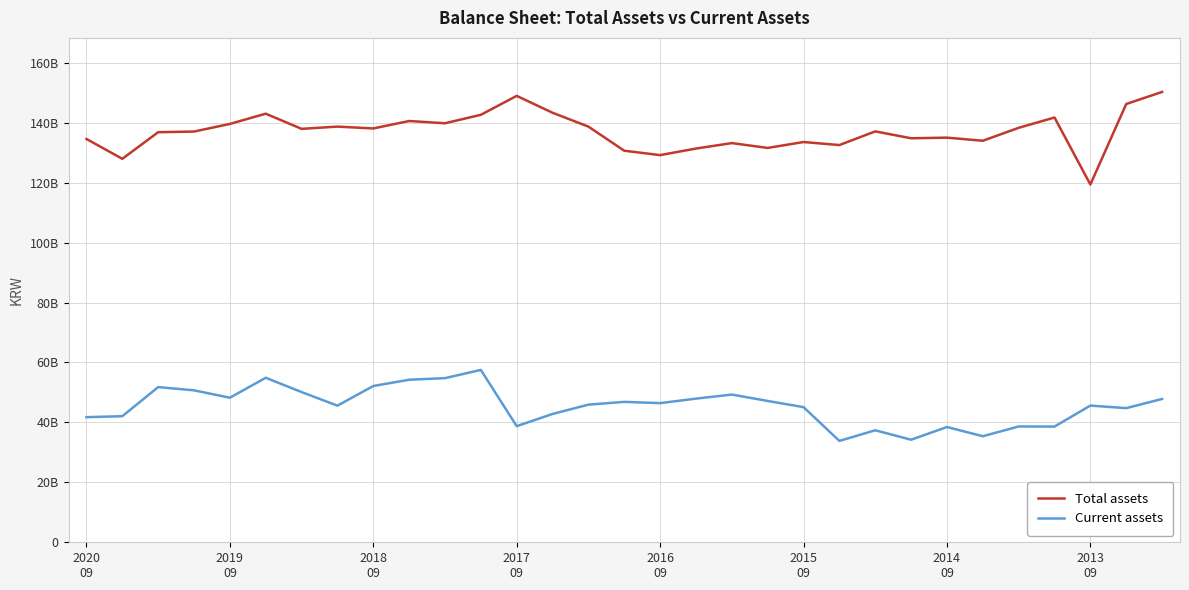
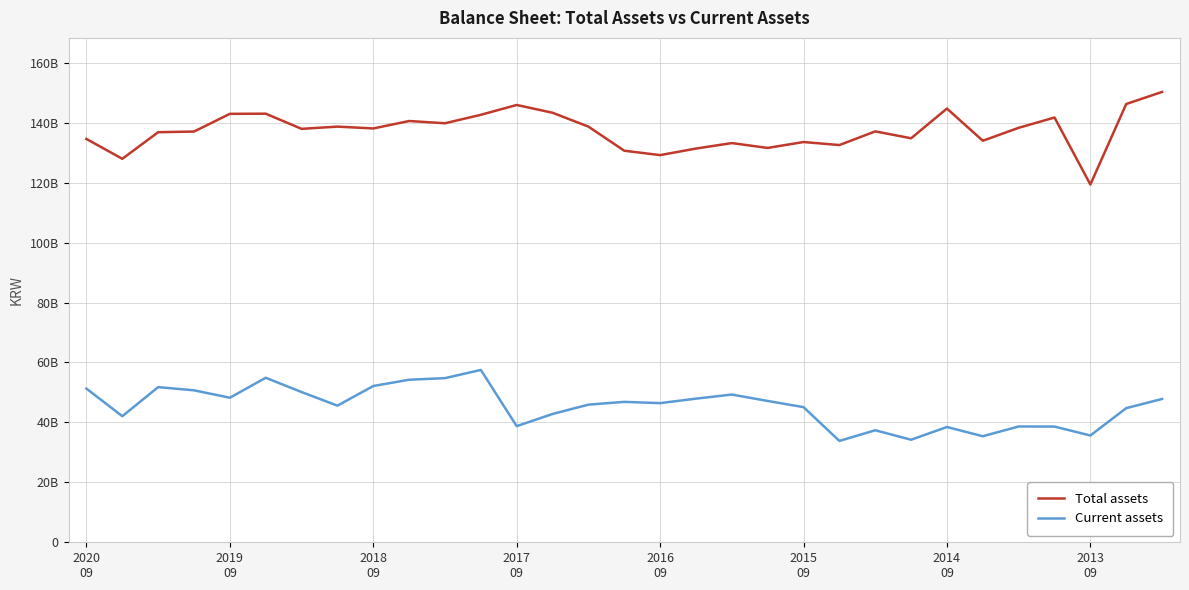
  {
    "Total assets": {
      "2020 09": 135000000000,
-     "2019 09": 140000000000,
+     "2019 09": 143000000000,
      "2018 09": 138000000000,
-     "2017 09": 149000000000,
+     "2017 09": 146000000000,
      "2016 09": 129000000000,
      "2015 09": 134000000000,
-     "2014 09": 135000000000,
+     "2014 09": 145000000000,
      "2013 09": 119000000000
    },
    "Current assets": {
-     "2020 09": 42000000000,
+     "2020 09": 51000000000,
      "2019 09": 48000000000,
      "2018 09": 52000000000,
      "2017 09": 39000000000,
      "2016 09": 46000000000,
      "2015 09": 45000000000,
      "2014 09": 38000000000,
-     "2013 09": 46000000000
+     "2013 09": 36000000000
    }
  }
